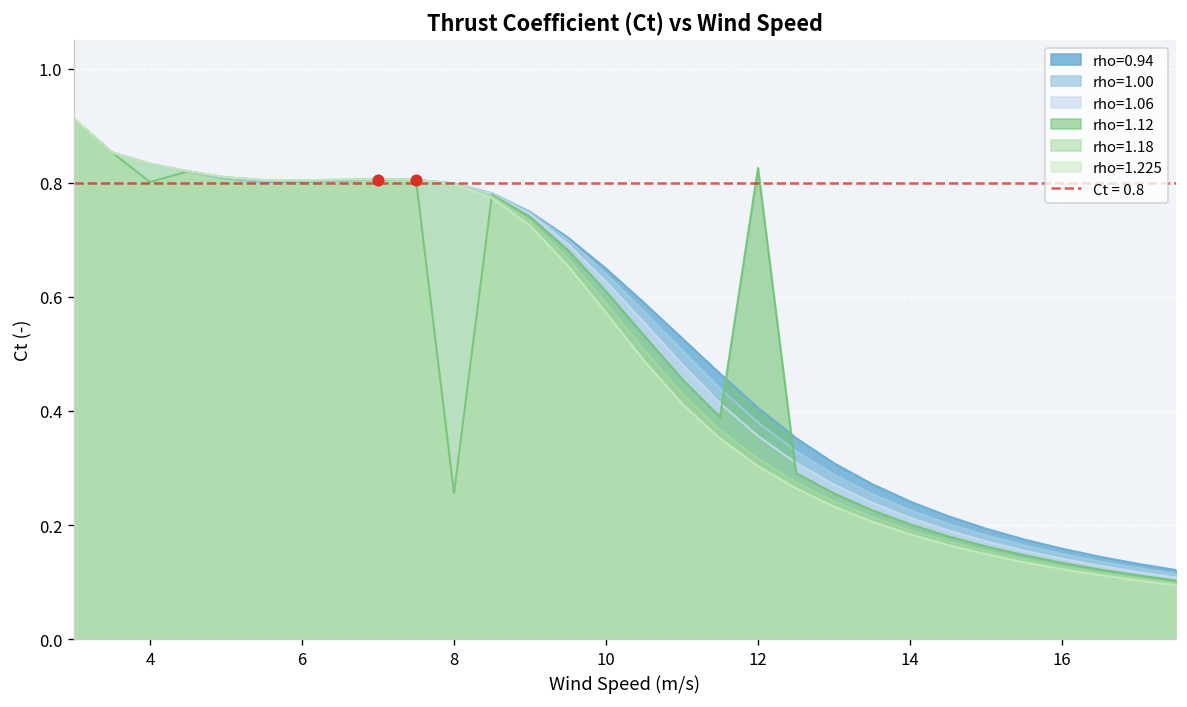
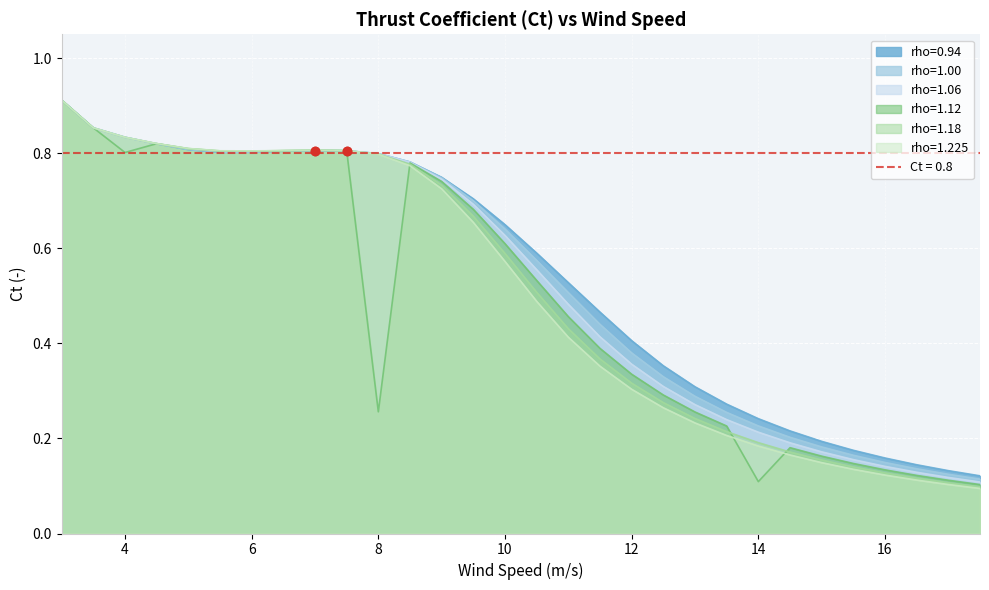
  {
    "rho=1.12": {
      "4": 0.80,
      "8": 0.26,
      "10": 0.61,
-     "12": 0.83,
-     "14": 0.20,
+     "12": 0.34,
+     "14": 0.11,
      "16": 0.13
    }
  }
